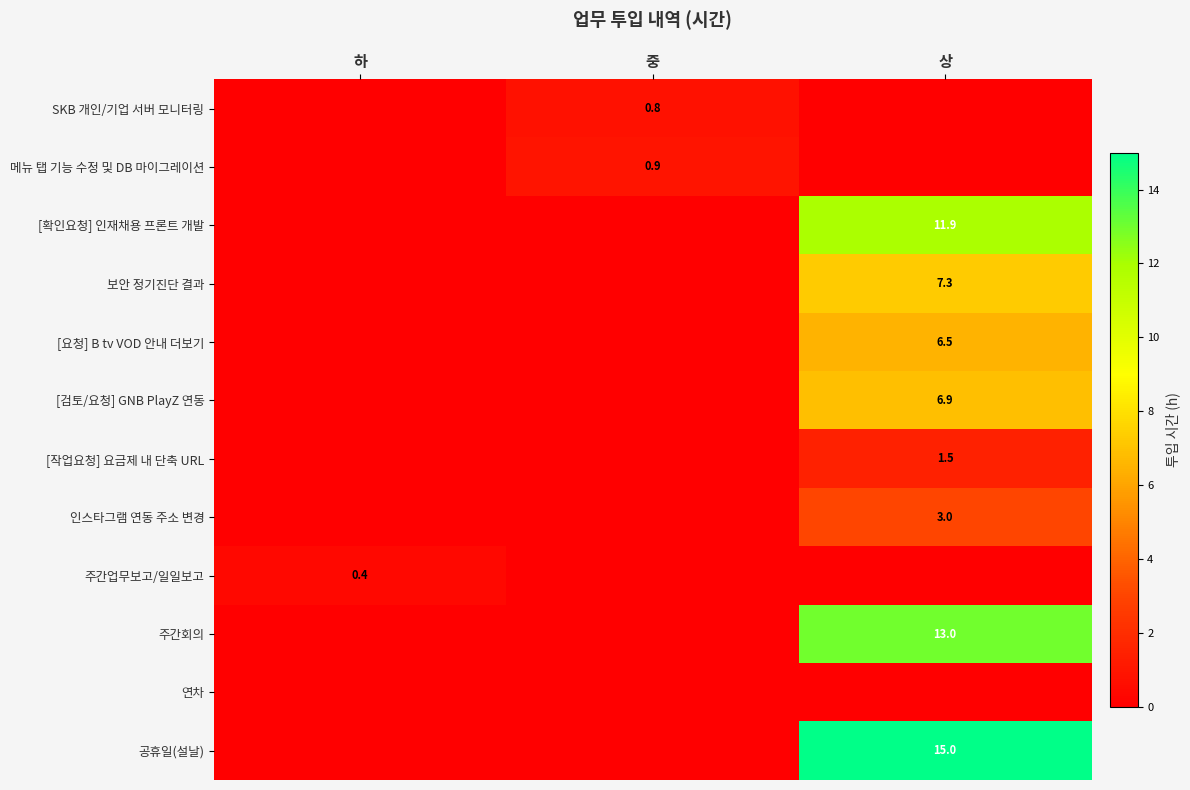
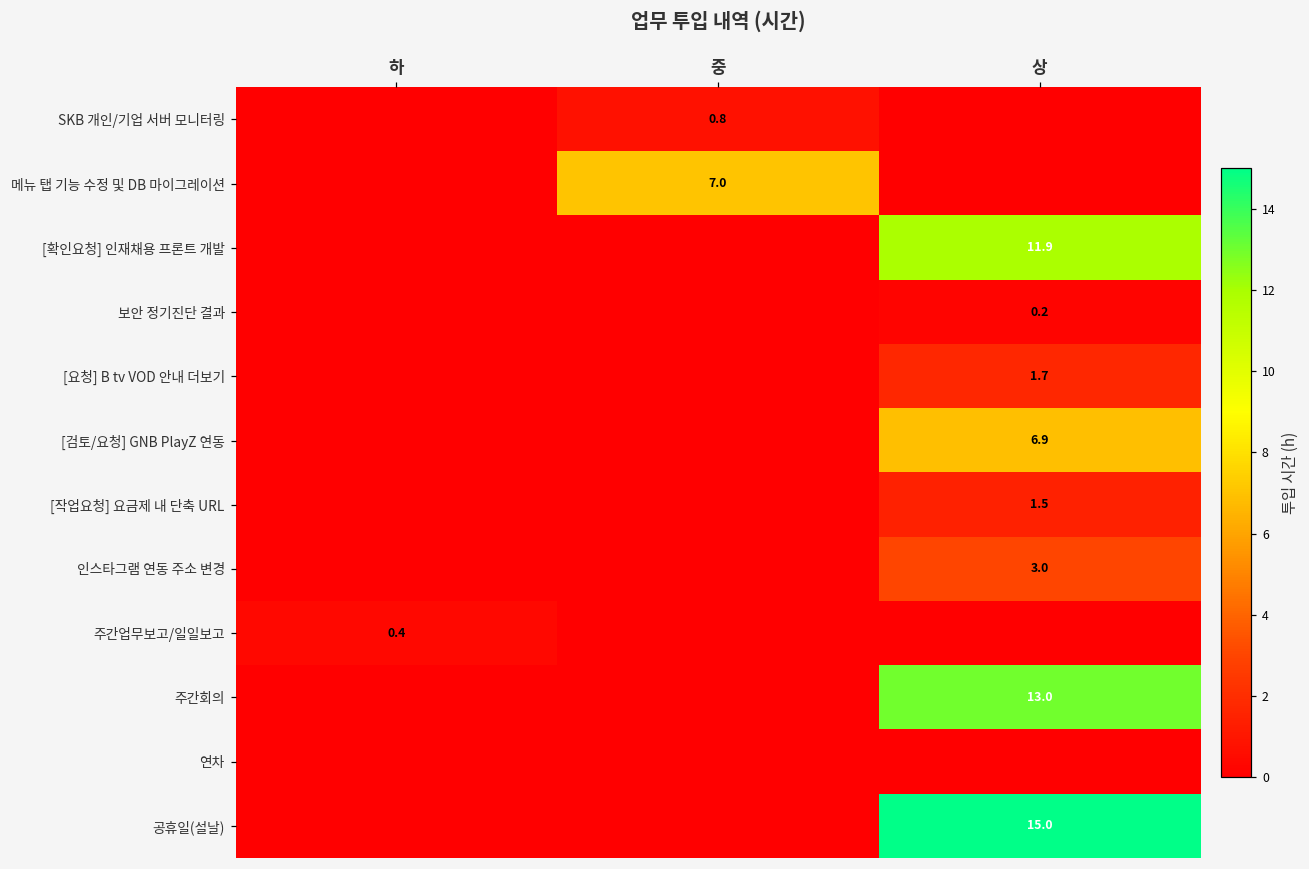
  {
    "SKB 개인/기업 서버 모니터링": {
      "중": 0.8
    },
    "메뉴 탭 기능 수정 및 DB 마이그레이션": {
-     "중": 0.9
+     "중": 7.0
    },
    "[확인요청] 인재채용 프론트 개발": {
      "상": 11.9
    },
    "보안 정기진단 결과": {
-     "상": 7.3
+     "상": 0.2
    },
    "[요청] B tv VOD 안내 더보기": {
-     "상": 6.5
+     "상": 1.7
    },
    "[검토/요청] GNB PlayZ 연동": {
      "상": 6.9
    },
    "[작업요청] 요금제 내 단축 URL": {
      "상": 1.5
    },
    "인스타그램 연동 주소 변경": {
      "상": 3.0
    },
    "주간업무보고/일일보고": {
      "하": 0.4
    },
    "주간회의": {
      "상": 13.0
    },
    "공휴일(설날)": {
      "상": 15.0
    }
  }
